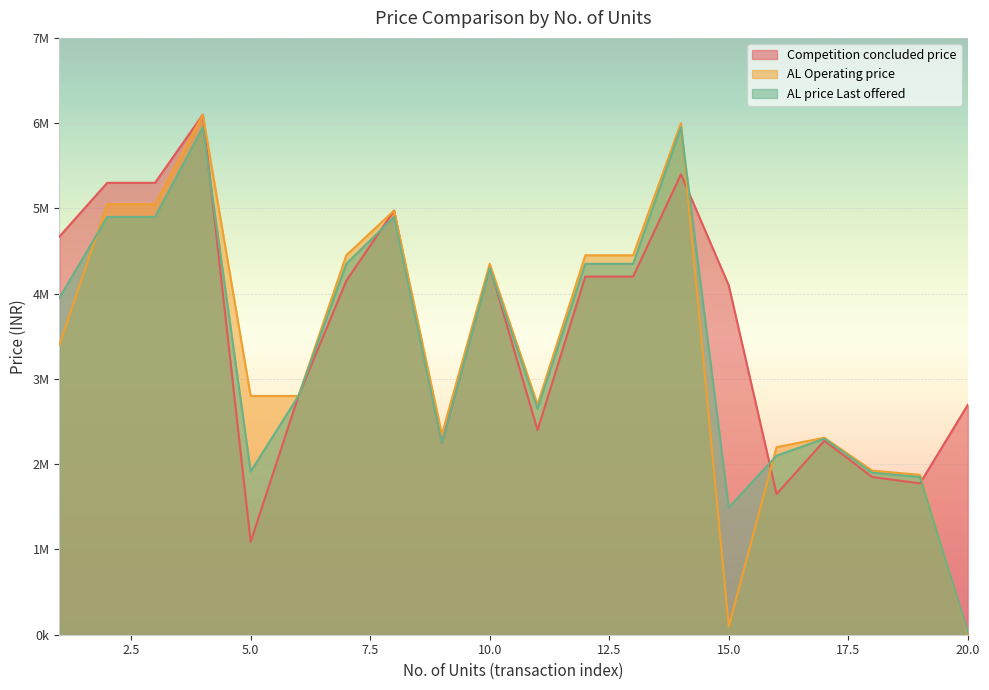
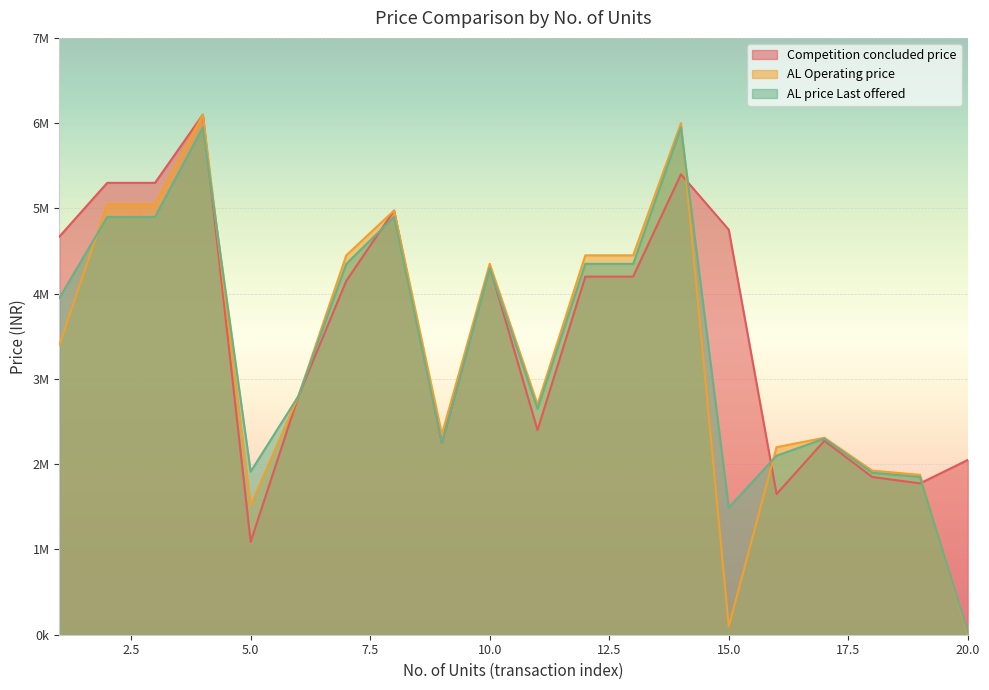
  {
    "Competition concluded price": {
      "5.0": 1100000,
-     "15.0": 4100000,
-     "20.0": 2700000
+     "15.0": 4800000,
+     "20.0": 2100000
    },
    "AL Operating price": {
-     "5.0": 2800000,
+     "5.0": 1500000,
      "10.0": 4400000,
      "15.0": 100000
    },
    "AL price Last offered": {
      "5.0": 1900000,
      "15.0": 1500000
    }
  }
